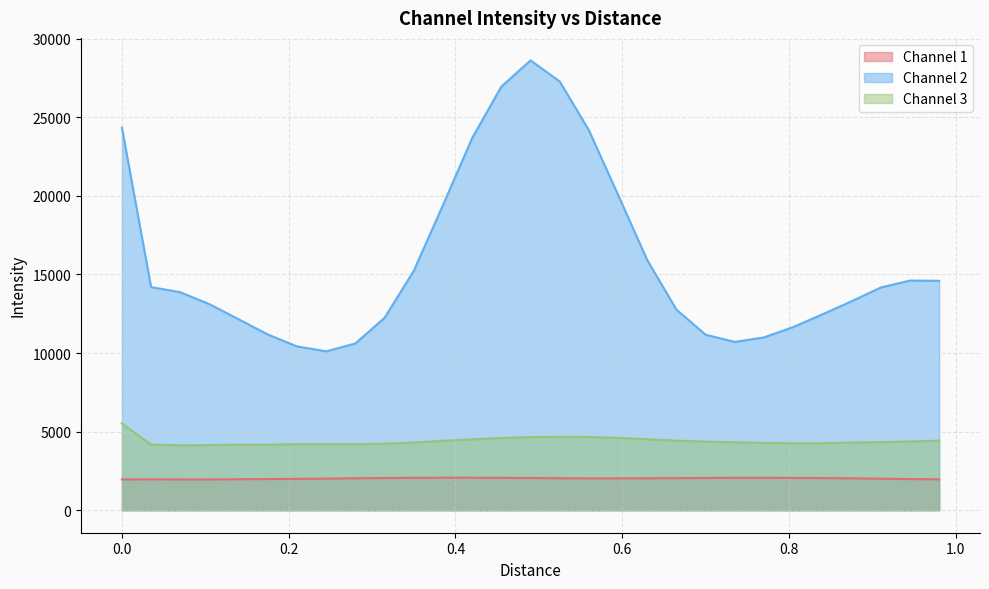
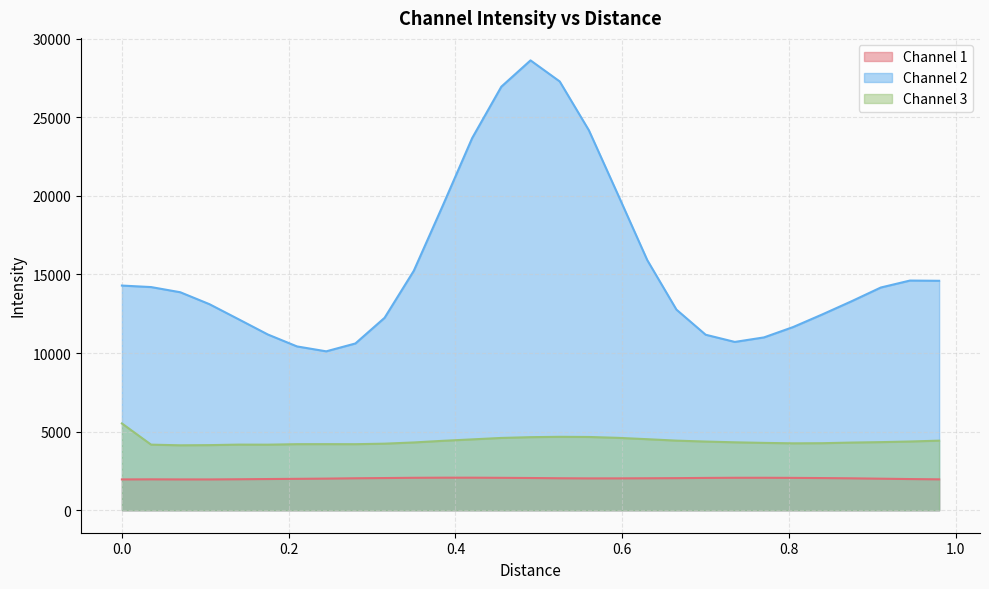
  {
    "Channel 1": {
      "0.0": 2000
    },
    "Channel 2": {
-     "0.0": 24300
+     "0.0": 14300
    },
    "Channel 3": {
      "0.0": 5500
    }
  }
